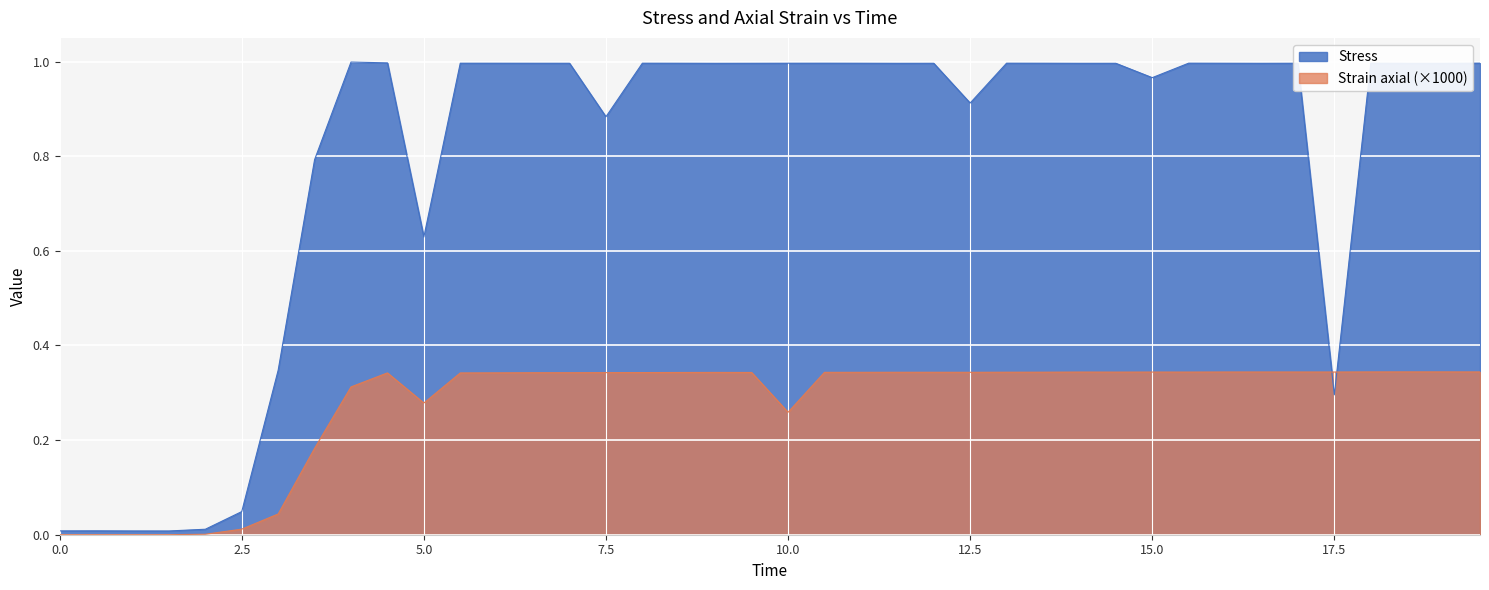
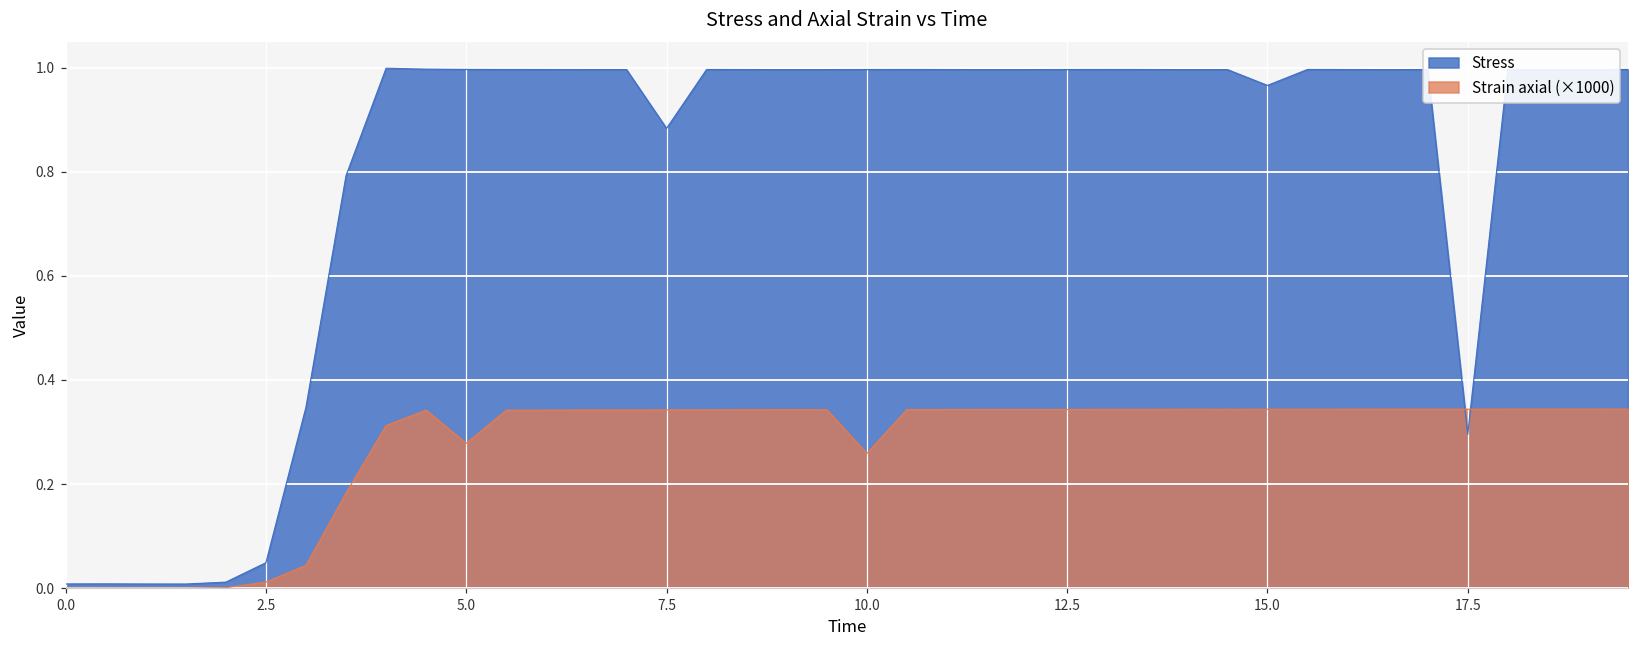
  {
    "Stress": {
      "0.0": 0.01,
      "2.5": 0.05,
-     "5.0": 0.63,
+     "5.0": 1.00,
      "7.5": 0.88,
      "10.0": 1.00,
-     "12.5": 0.91,
+     "12.5": 1.00,
      "15.0": 0.97,
      "17.5": 0.30
    },
    "Strain axial (×1000)": {
      "0.0": 0.00,
      "2.5": 0.01,
      "5.0": 0.28,
      "7.5": 0.34,
      "10.0": 0.26,
      "12.5": 0.34,
      "15.0": 0.34,
      "17.5": 0.34
    }
  }
